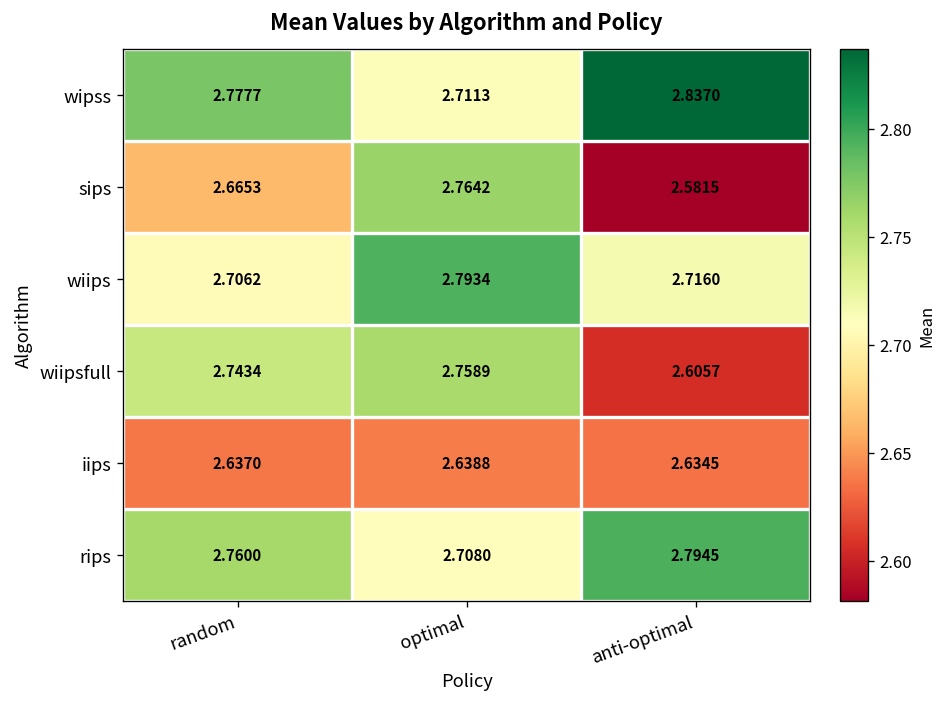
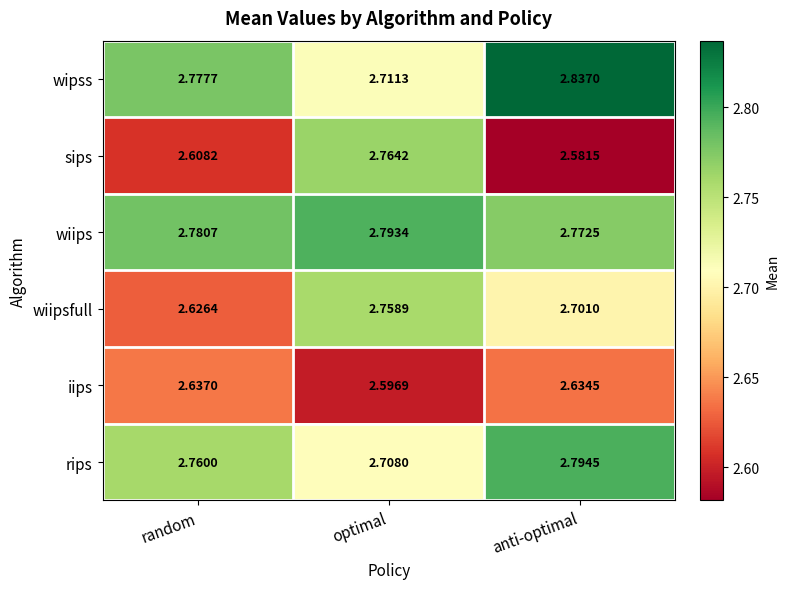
  {
    "wipss": {
      "random": 2.7777,
      "optimal": 2.7113,
      "anti-optimal": 2.8370
    },
    "sips": {
-     "random": 2.6653,
+     "random": 2.6082,
      "optimal": 2.7642,
      "anti-optimal": 2.5815
    },
    "wiips": {
-     "random": 2.7062,
+     "random": 2.7807,
      "optimal": 2.7934,
-     "anti-optimal": 2.7160
+     "anti-optimal": 2.7725
    },
    "wiipsfull": {
-     "random": 2.7434,
+     "random": 2.6264,
      "optimal": 2.7589,
-     "anti-optimal": 2.6057
+     "anti-optimal": 2.7010
    },
    "iips": {
      "random": 2.6370,
-     "optimal": 2.6388,
+     "optimal": 2.5969,
      "anti-optimal": 2.6345
    },
    "rips": {
      "random": 2.7600,
      "optimal": 2.7080,
      "anti-optimal": 2.7945
    }
  }
